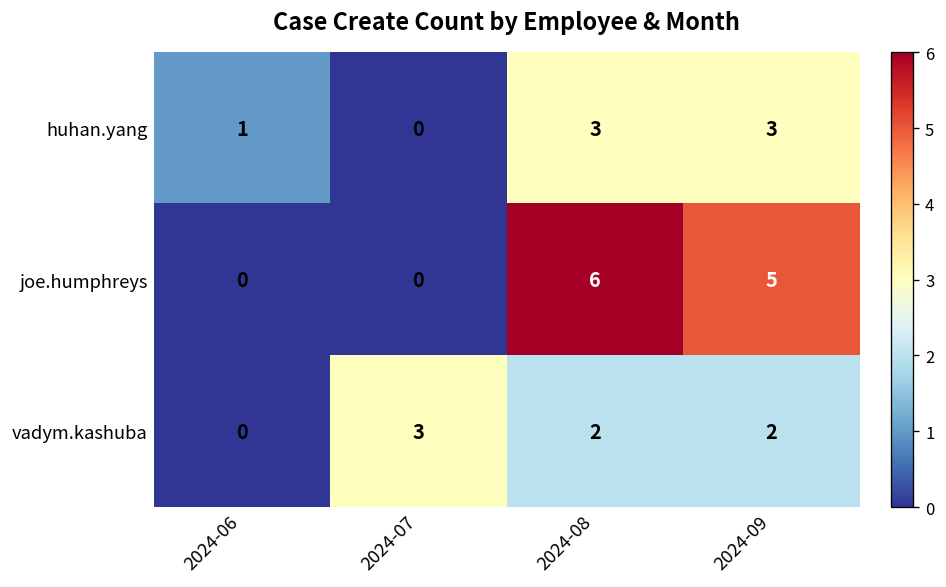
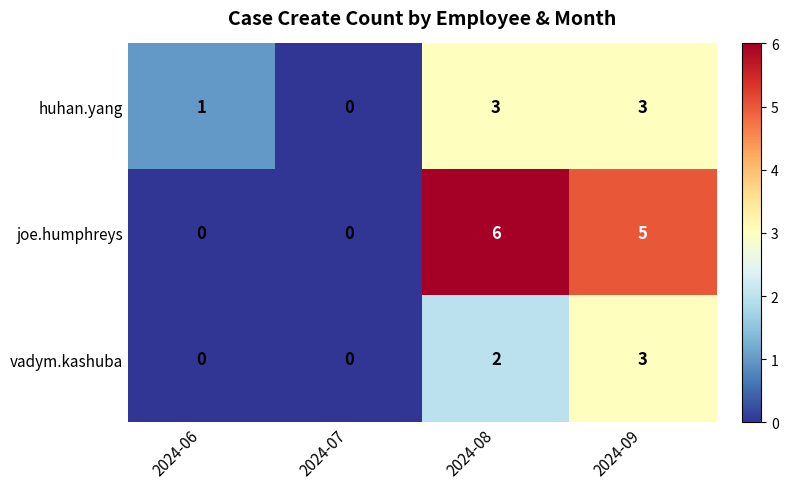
  {
    "huhan.yang": {
      "2024-06": 1,
      "2024-07": 0,
      "2024-08": 3,
      "2024-09": 3
    },
    "joe.humphreys": {
      "2024-06": 0,
      "2024-07": 0,
      "2024-08": 6,
      "2024-09": 5
    },
    "vadym.kashuba": {
      "2024-06": 0,
-     "2024-07": 3,
+     "2024-07": 0,
      "2024-08": 2,
-     "2024-09": 2
+     "2024-09": 3
    }
  }
